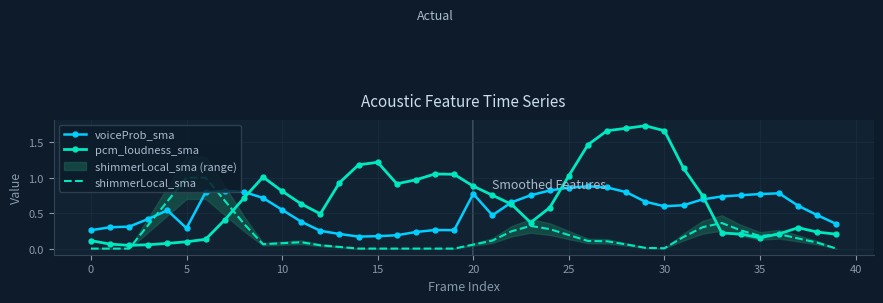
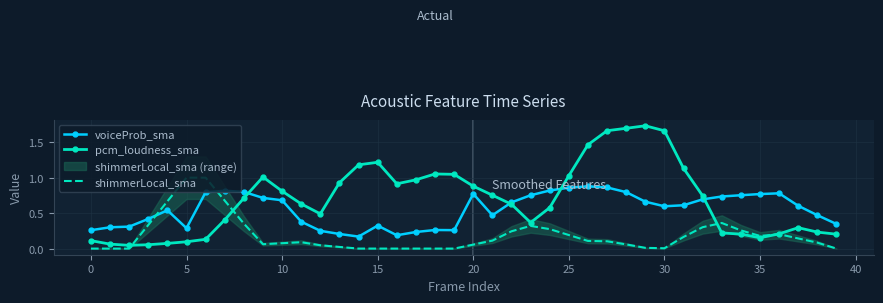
  {
    "voiceProb_sma": {
      "0": 0.3,
      "5": 0.3,
-     "10": 0.5,
-     "15": 0.2,
+     "10": 0.7,
+     "15": 0.3,
      "20": 0.8,
      "25": 0.9,
      "30": 0.6,
      "35": 0.8
    }
  }
